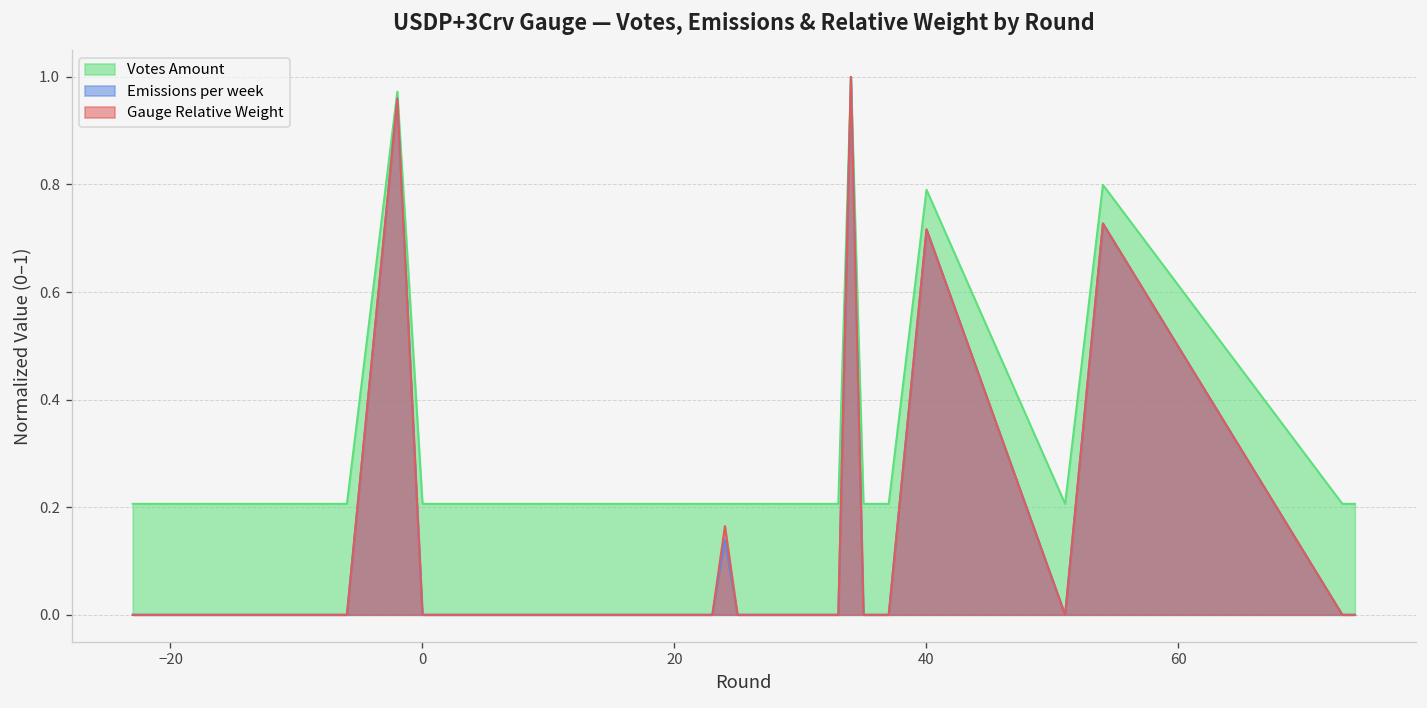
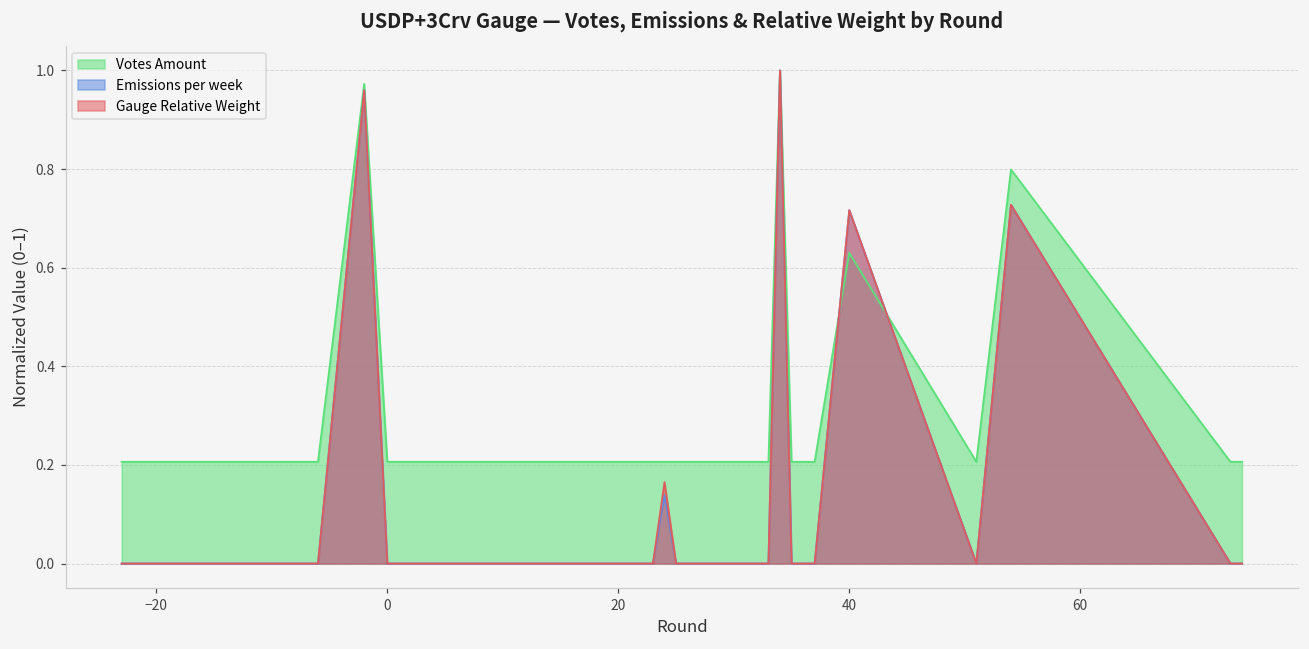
  {
    "Votes Amount": {
      "0": 0.21,
      "20": 0.21,
-     "40": 0.79
+     "40": 0.63
    }
  }
